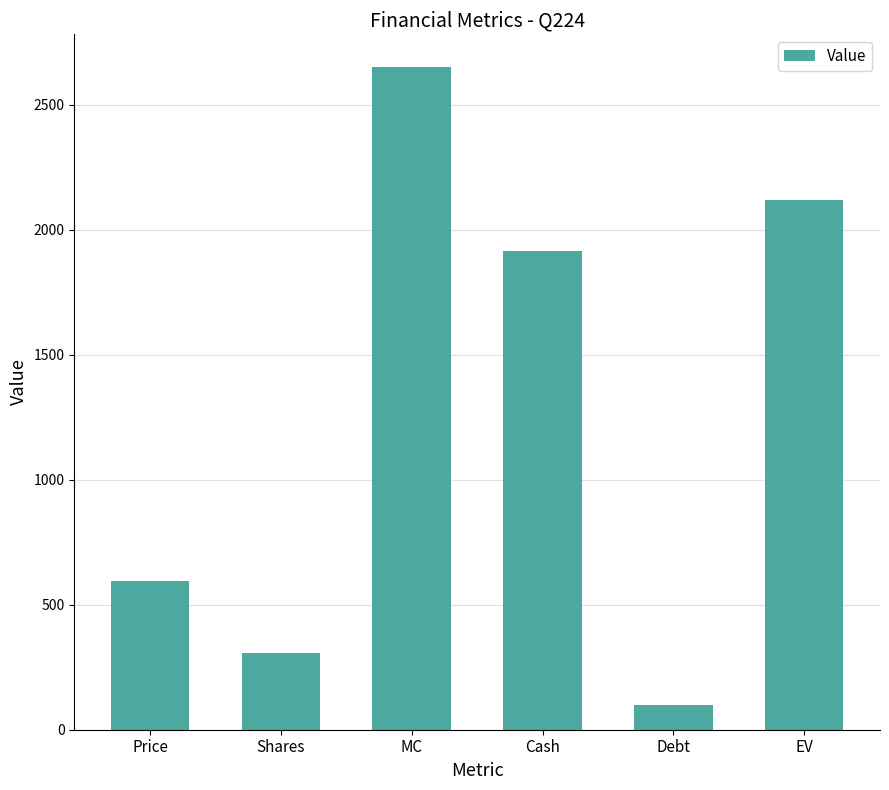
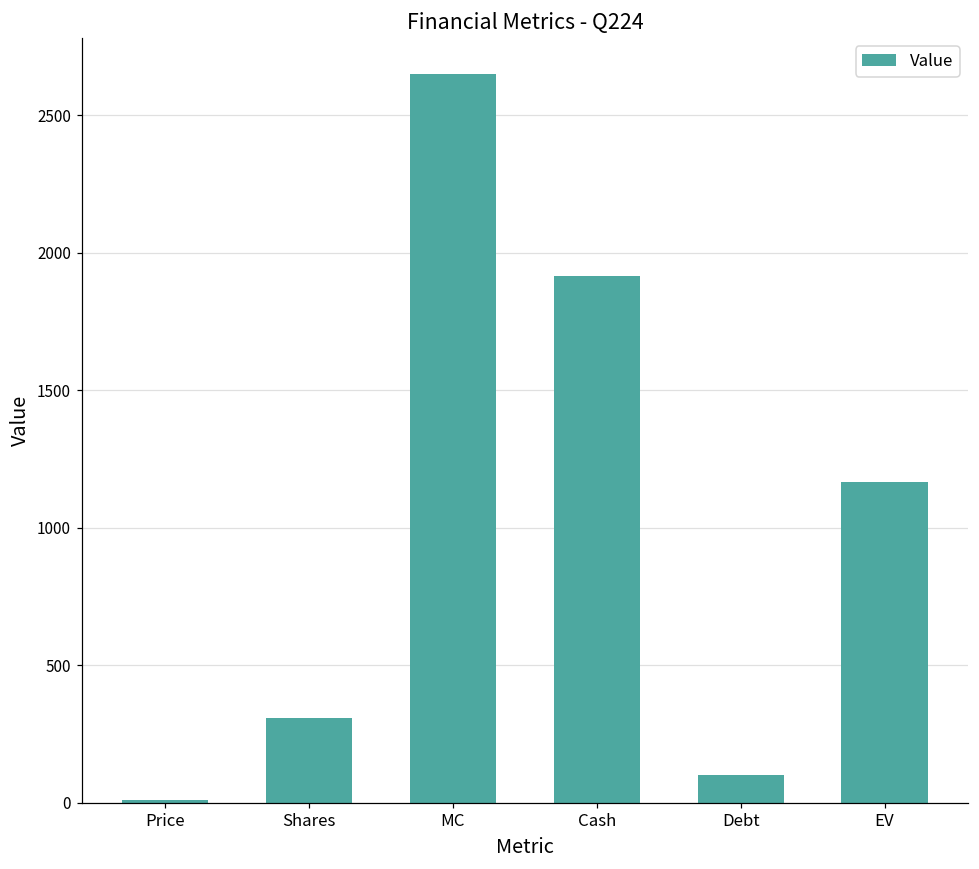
  {
-   "Price": 590,
+   "Price": 10,
    "Shares": 310,
    "MC": 2650,
    "Cash": 1920,
    "Debt": 100,
-   "EV": 2120
+   "EV": 1170
  }
